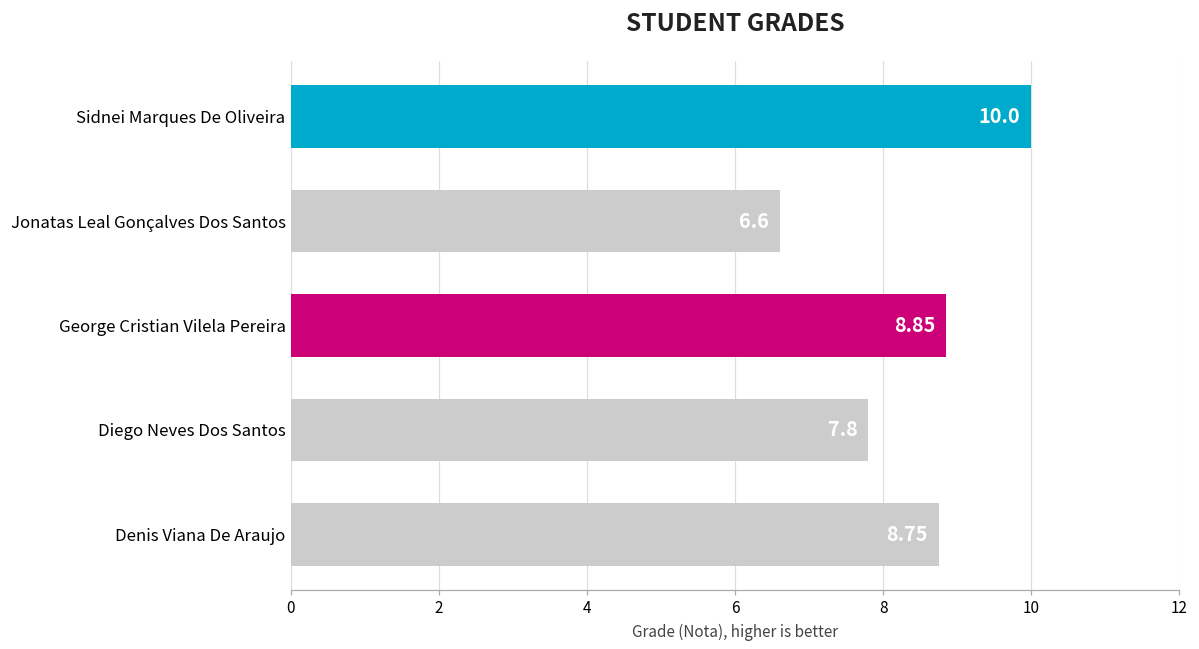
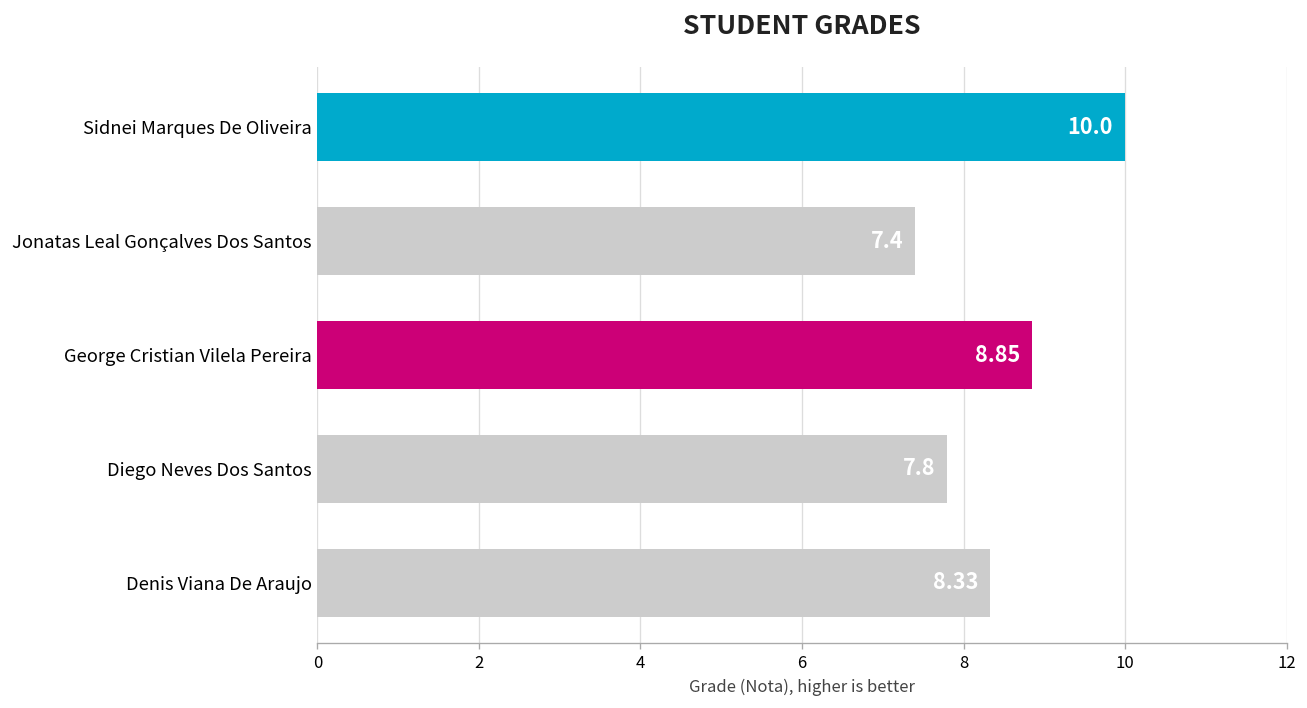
  {
    "Sidnei Marques De Oliveira": 10.0,
-   "Jonatas Leal Gonçalves Dos Santos": 6.6,
+   "Jonatas Leal Gonçalves Dos Santos": 7.4,
    "George Cristian Vilela Pereira": 8.85,
    "Diego Neves Dos Santos": 7.8,
-   "Denis Viana De Araujo": 8.75
+   "Denis Viana De Araujo": 8.33
  }
